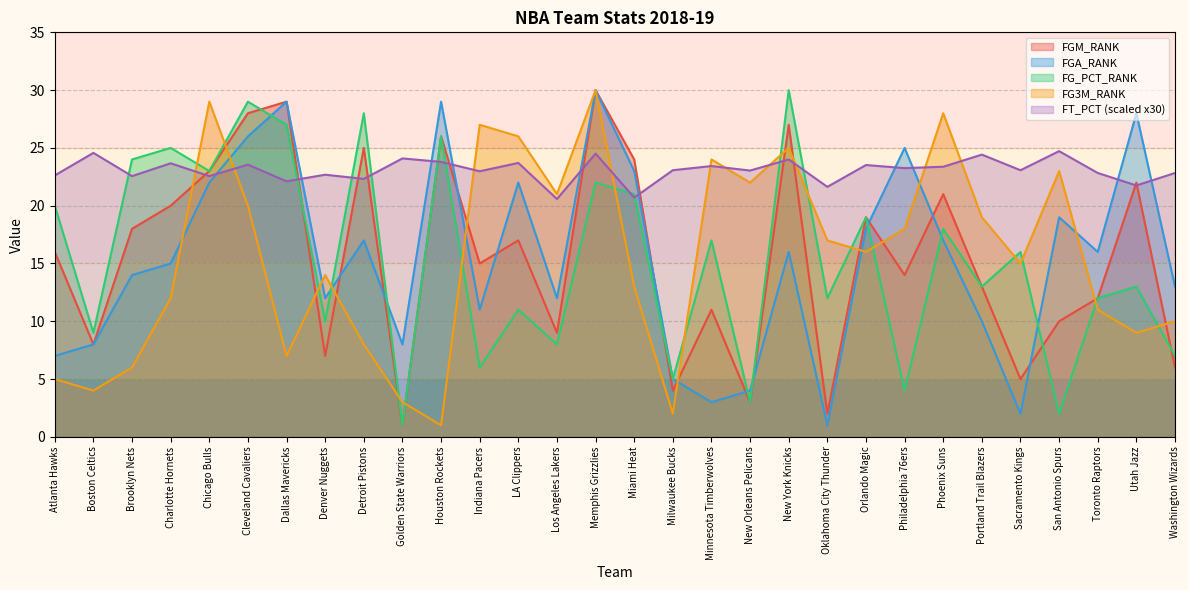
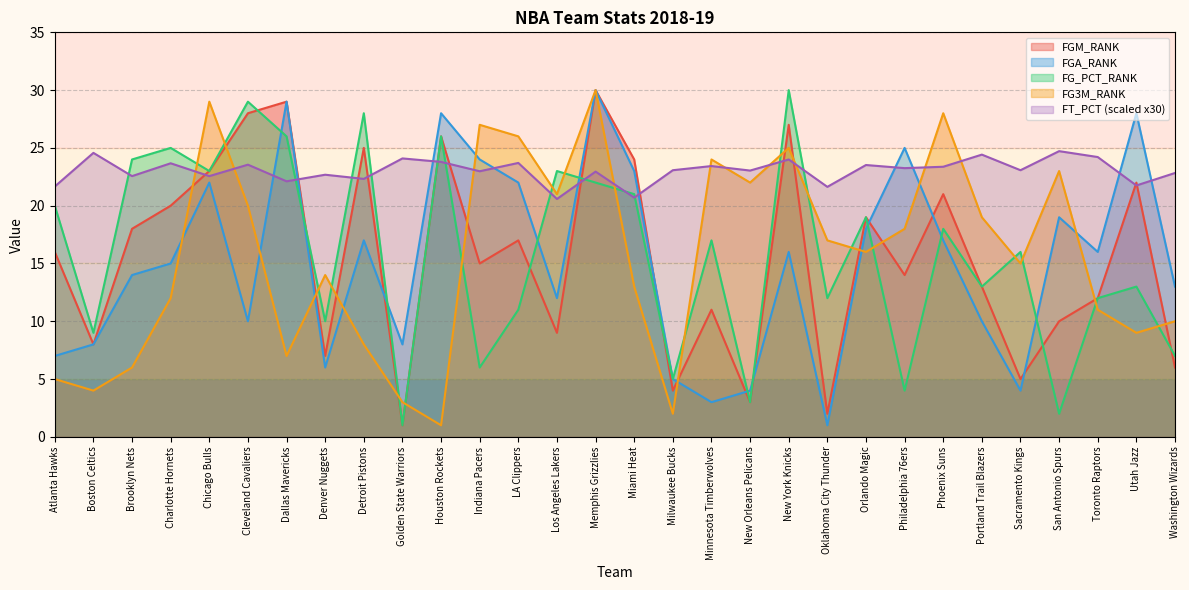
  {
    "FGA_RANK": {
      "Atlanta Hawks": 7,
      "Brooklyn Nets": 14,
      "Charlotte Hornets": 15,
      "Chicago Bulls": 22,
-     "Cleveland Cavaliers": 26,
-     "Denver Nuggets": 12,
+     "Cleveland Cavaliers": 10,
+     "Denver Nuggets": 6,
      "Detroit Pistons": 17,
      "Golden State Warriors": 8,
-     "Houston Rockets": 29,
-     "Indiana Pacers": 11,
+     "Houston Rockets": 28,
+     "Indiana Pacers": 24,
      "LA Clippers": 22,
      "Los Angeles Lakers": 12,
      "Miami Heat": 23,
      "Minnesota Timberwolves": 3,
      "New Orleans Pelicans": 4,
      "New York Knicks": 16,
      "Oklahoma City Thunder": 1,
      "Orlando Magic": 18,
      "Philadelphia 76ers": 25,
      "Phoenix Suns": 17,
      "Portland Trail Blazers": 10,
-     "Sacramento Kings": 2,
+     "Sacramento Kings": 4,
      "San Antonio Spurs": 19,
      "Toronto Raptors": 16,
      "Washington Wizards": 13
    },
    "FG_PCT_RANK": {
      "Atlanta Hawks": 20,
      "Boston Celtics": 9,
      "Brooklyn Nets": 24,
      "Charlotte Hornets": 25,
      "Cleveland Cavaliers": 29,
-     "Dallas Mavericks": 27,
+     "Dallas Mavericks": 26,
      "Denver Nuggets": 10,
      "Detroit Pistons": 28,
      "Indiana Pacers": 6,
      "LA Clippers": 11,
-     "Los Angeles Lakers": 8,
+     "Los Angeles Lakers": 23,
      "Memphis Grizzlies": 22,
      "Miami Heat": 21,
      "Minnesota Timberwolves": 17,
      "New York Knicks": 30,
      "Oklahoma City Thunder": 12,
      "Philadelphia 76ers": 4,
      "Phoenix Suns": 18,
      "Sacramento Kings": 16,
      "San Antonio Spurs": 2,
      "Utah Jazz": 13,
      "Washington Wizards": 7
    },
    "FT_PCT (scaled x30)": {
-     "Atlanta Hawks": 22.6,
+     "Atlanta Hawks": 21.7,
      "Boston Celtics": 24.6,
      "Brooklyn Nets": 22.6,
      "Charlotte Hornets": 23.7,
      "Chicago Bulls": 22.6,
      "Cleveland Cavaliers": 23.6,
      "Dallas Mavericks": 22.1,
      "Denver Nuggets": 22.7,
      "Detroit Pistons": 22.3,
      "Golden State Warriors": 24.1,
      "Houston Rockets": 23.8,
      "Indiana Pacers": 23.0,
      "LA Clippers": 23.7,
      "Los Angeles Lakers": 20.6,
-     "Memphis Grizzlies": 24.5,
+     "Memphis Grizzlies": 23.0,
      "Miami Heat": 20.7,
      "Milwaukee Bucks": 23.1,
      "Minnesota Timberwolves": 23.4,
      "New Orleans Pelicans": 23.0,
      "New York Knicks": 24.0,
      "Oklahoma City Thunder": 21.6,
      "Orlando Magic": 23.5,
      "Philadelphia 76ers": 23.3,
      "Phoenix Suns": 23.4,
      "Portland Trail Blazers": 24.4,
      "Sacramento Kings": 23.1,
      "San Antonio Spurs": 24.7,
-     "Toronto Raptors": 22.8,
+     "Toronto Raptors": 24.2,
      "Utah Jazz": 21.8,
      "Washington Wizards": 22.8
    }
  }
